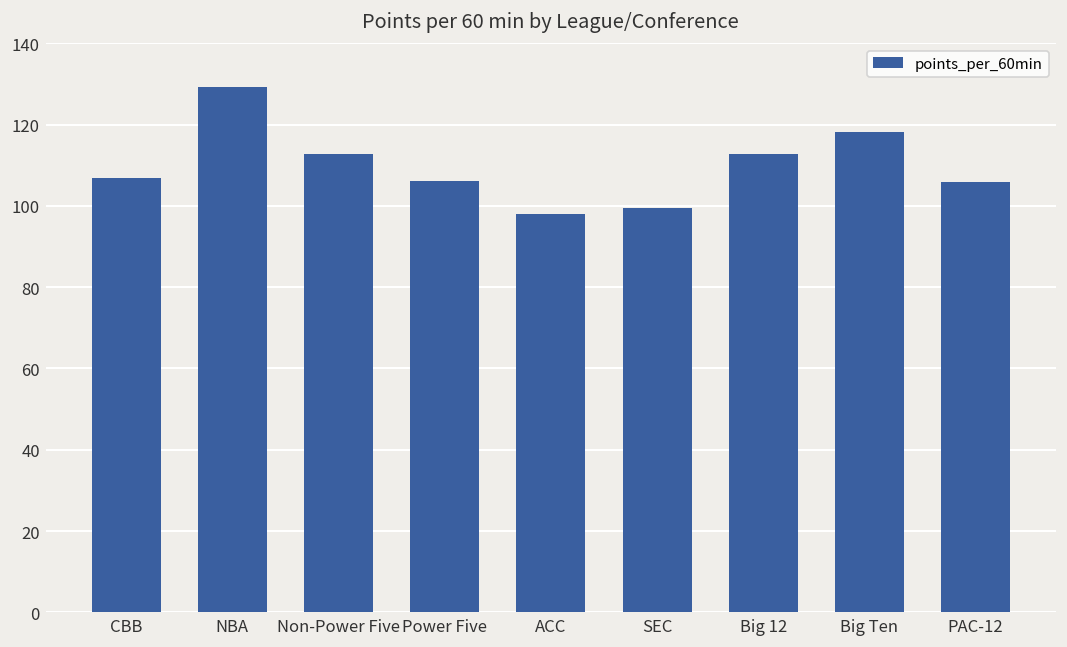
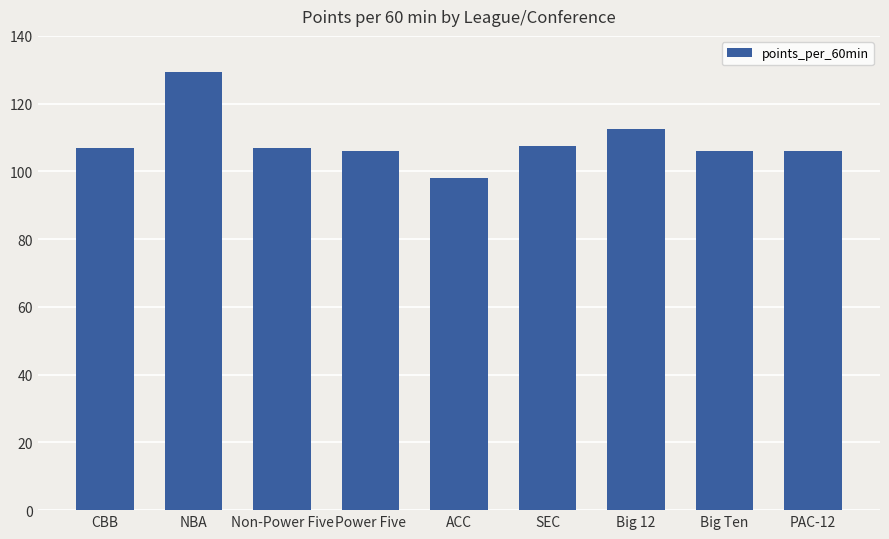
  {
    "CBB": 107,
    "NBA": 129,
-   "Non-Power Five": 113,
+   "Non-Power Five": 107,
    "Power Five": 106,
    "ACC": 98,
-   "SEC": 99,
+   "SEC": 107,
    "Big 12": 113,
-   "Big Ten": 118,
+   "Big Ten": 106,
    "PAC-12": 106
  }
